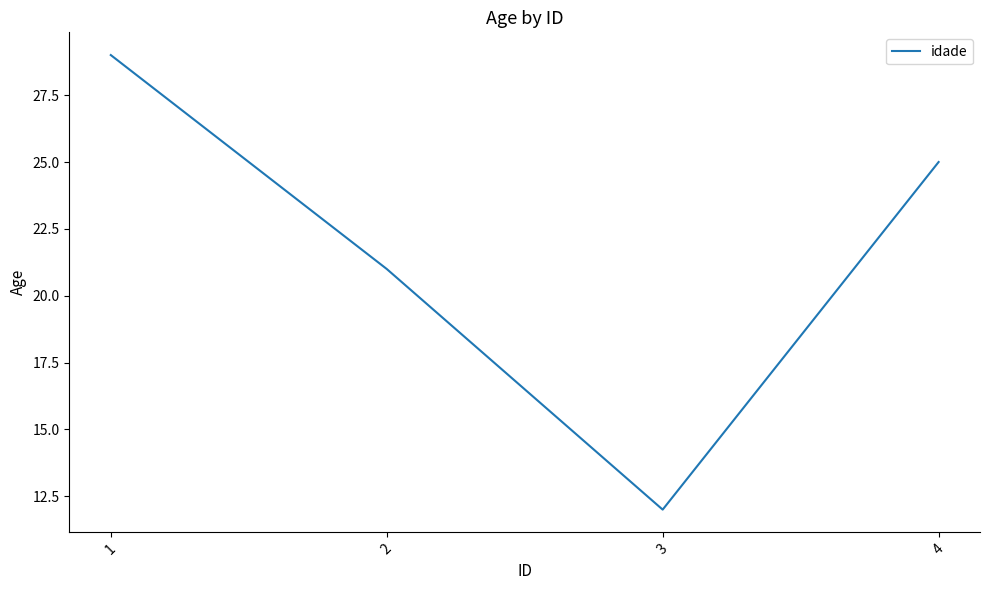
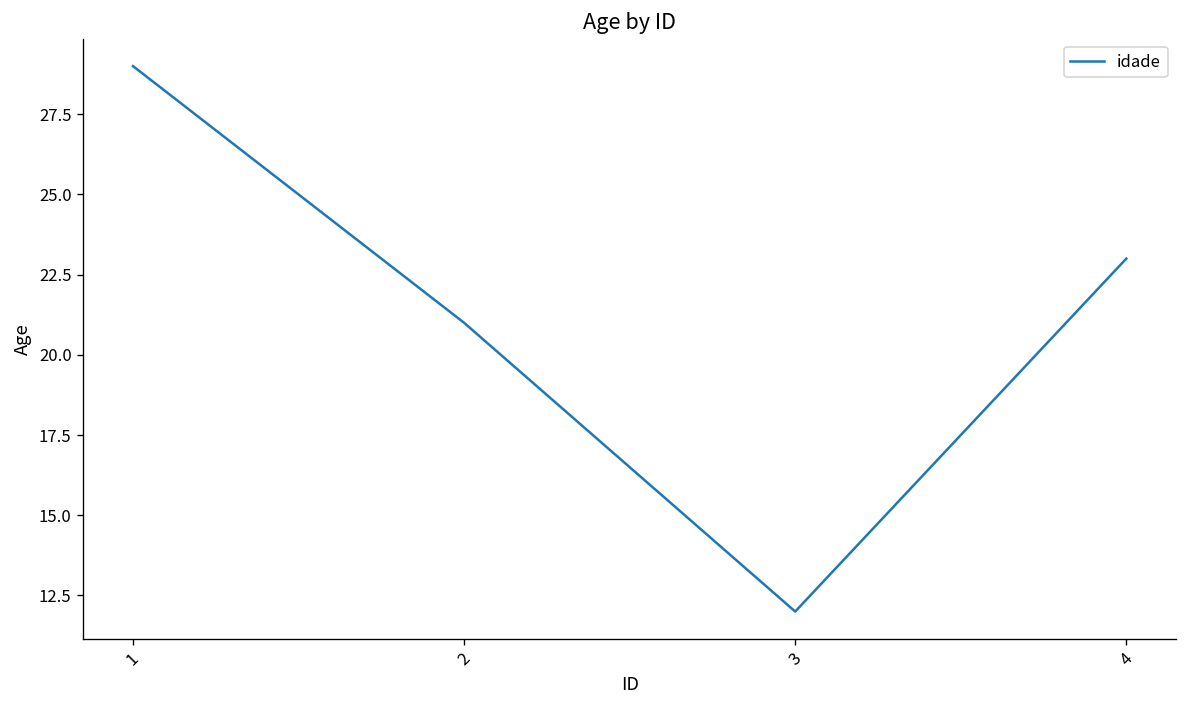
  {
    "1": 29,
    "2": 21,
    "3": 12,
-   "4": 25
+   "4": 23
  }
